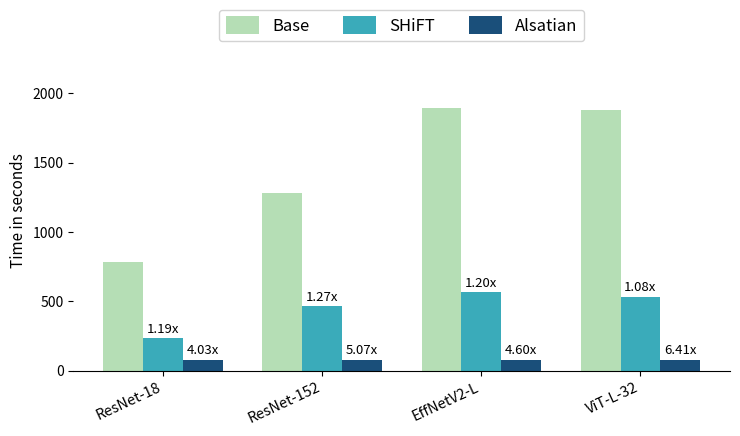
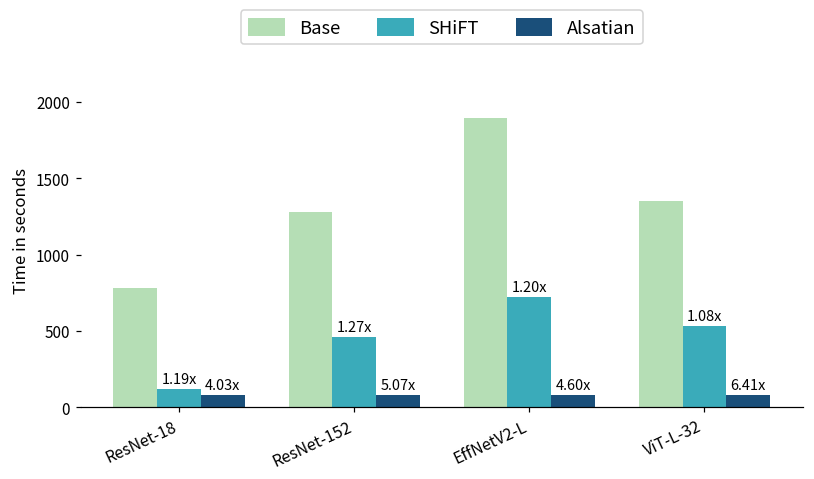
  {
    "Base": {
      "ResNet-18": 780,
      "ResNet-152": 1280,
      "EffNetV2-L": 1900,
-     "ViT-L-32": 1880
+     "ViT-L-32": 1350
    },
    "SHiFT": {
-     "ResNet-18": 230,
-     "EffNetV2-L": 570
+     "ResNet-18": 120,
+     "EffNetV2-L": 730
    }
  }
